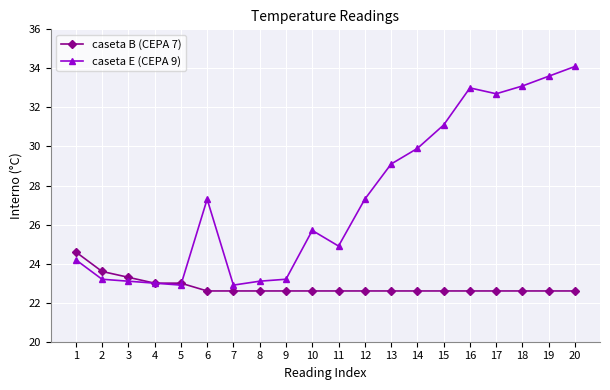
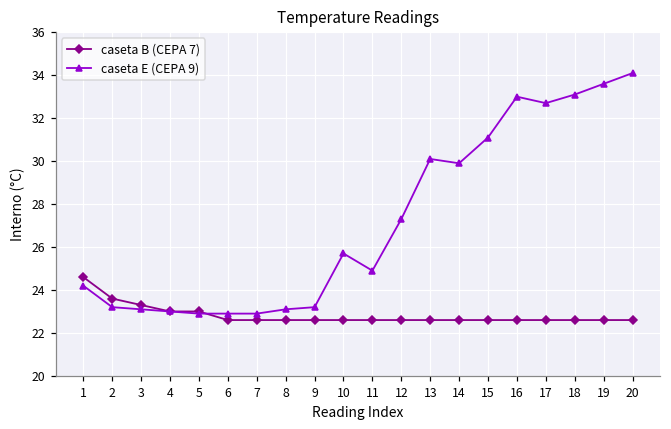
  {
    "caseta B (CEPA 7)": {
      "1": 24.6,
      "2": 23.6,
      "3": 23.3,
      "6": 22.6,
      "7": 22.6,
      "8": 22.6,
      "9": 22.6,
      "10": 22.6,
      "11": 22.6,
      "12": 22.6,
      "13": 22.6,
      "14": 22.6,
      "15": 22.6,
      "16": 22.6,
      "17": 22.6,
      "18": 22.6,
      "19": 22.6,
      "20": 22.6
    },
    "caseta E (CEPA 9)": {
      "1": 24.2,
      "2": 23.2,
      "3": 23.1,
-     "6": 27.3,
+     "6": 22.9,
      "7": 22.9,
      "8": 23.1,
      "9": 23.2,
      "10": 25.7,
      "11": 24.9,
      "12": 27.3,
-     "13": 29.1,
+     "13": 30.1,
      "14": 29.9,
      "15": 31.1,
      "16": 33.0,
      "17": 32.7,
      "18": 33.1,
      "19": 33.6,
      "20": 34.1
    }
  }
